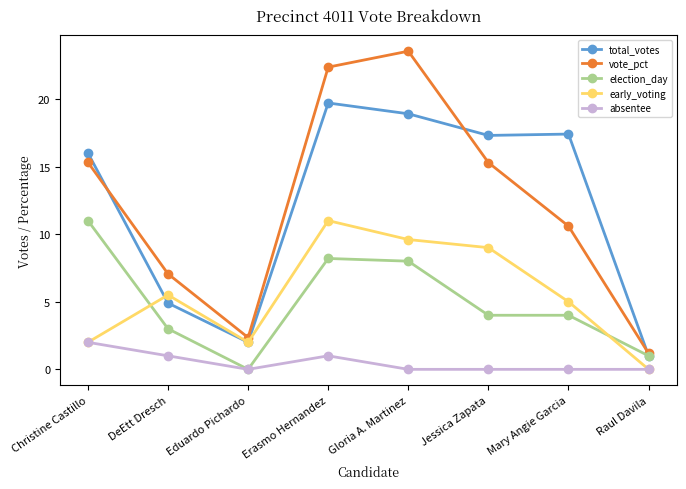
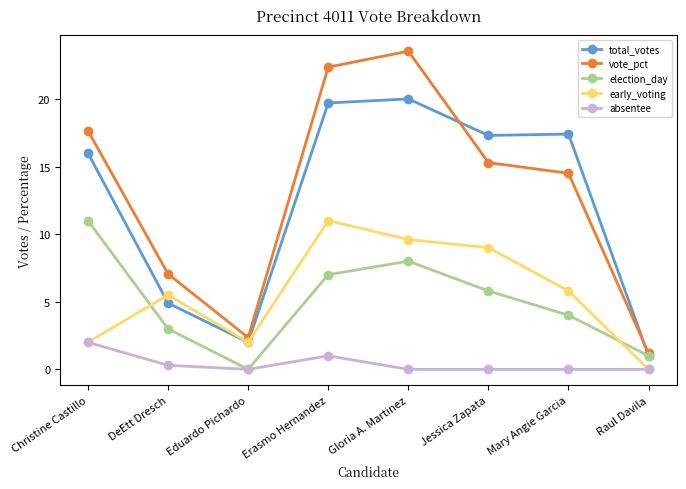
  {
    "total_votes": {
      "Christine Castillo": 16.0,
      "DeEtt Dresch": 4.9,
      "Erasmo Hernandez": 19.7,
-     "Gloria A. Martinez": 18.9,
+     "Gloria A. Martinez": 20.0,
      "Jessica Zapata": 17.3,
      "Mary Angie Garcia": 17.4
    },
    "vote_pct": {
-     "Christine Castillo": 15.3,
+     "Christine Castillo": 17.7,
      "DeEtt Dresch": 7.1,
      "Eduardo Pichardo": 2.4,
      "Erasmo Hernandez": 22.4,
      "Gloria A. Martinez": 23.5,
      "Jessica Zapata": 15.3,
-     "Mary Angie Garcia": 10.6
+     "Mary Angie Garcia": 14.5
    },
    "election_day": {
      "Christine Castillo": 11.0,
      "DeEtt Dresch": 3.0,
-     "Erasmo Hernandez": 8.2,
+     "Erasmo Hernandez": 7.0,
      "Gloria A. Martinez": 8.0,
-     "Jessica Zapata": 4.0,
+     "Jessica Zapata": 5.8,
      "Mary Angie Garcia": 4.0
    },
    "early_voting": {
      "DeEtt Dresch": 5.5,
      "Erasmo Hernandez": 11.0,
      "Gloria A. Martinez": 9.6,
      "Jessica Zapata": 9.0,
-     "Mary Angie Garcia": 5.0
+     "Mary Angie Garcia": 5.8
    },
    "absentee": {
-     "DeEtt Dresch": 1.0,
+     "DeEtt Dresch": 0.3,
      "Erasmo Hernandez": 1.0,
      "Gloria A. Martinez": 0.0,
      "Jessica Zapata": 0.0,
      "Mary Angie Garcia": 0.0
    }
  }
